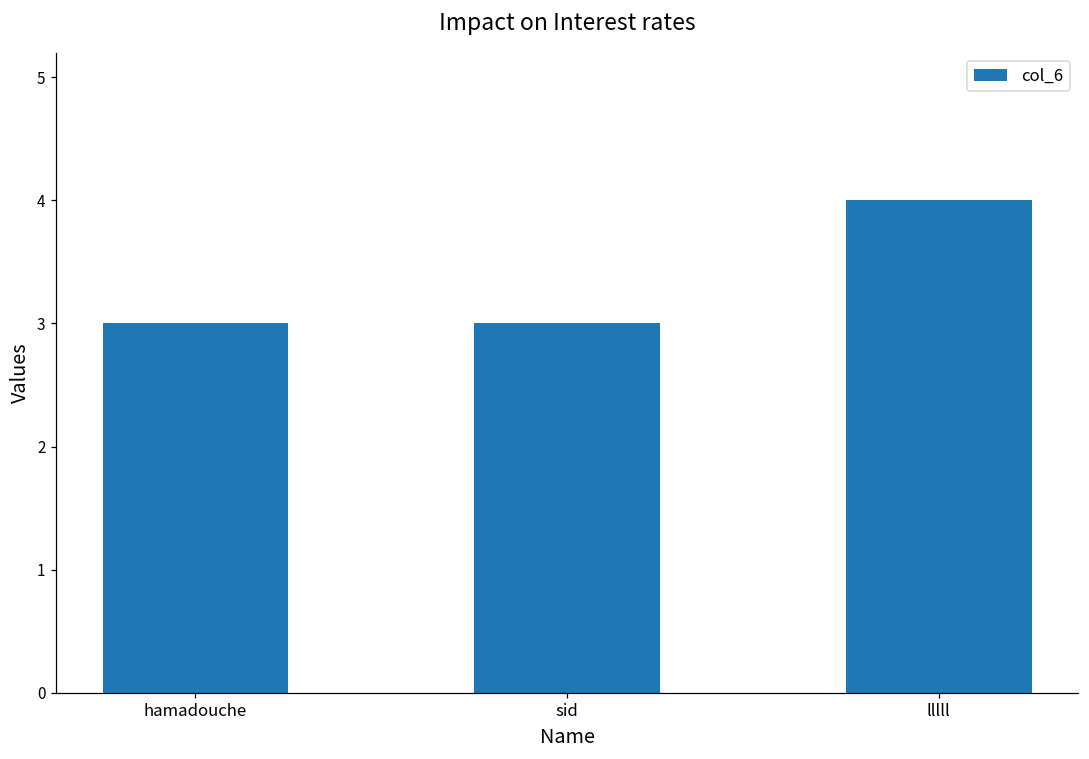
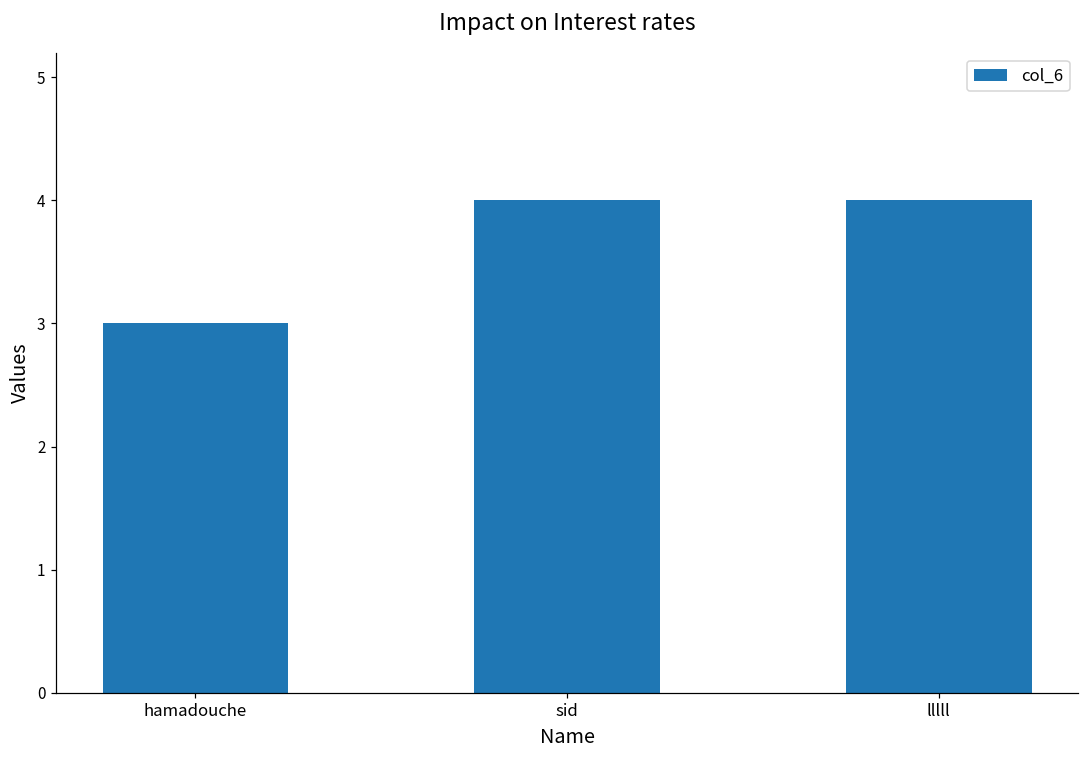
  {
    "hamadouche": 3,
-   "sid": 3,
+   "sid": 4,
    "lllll": 4
  }
